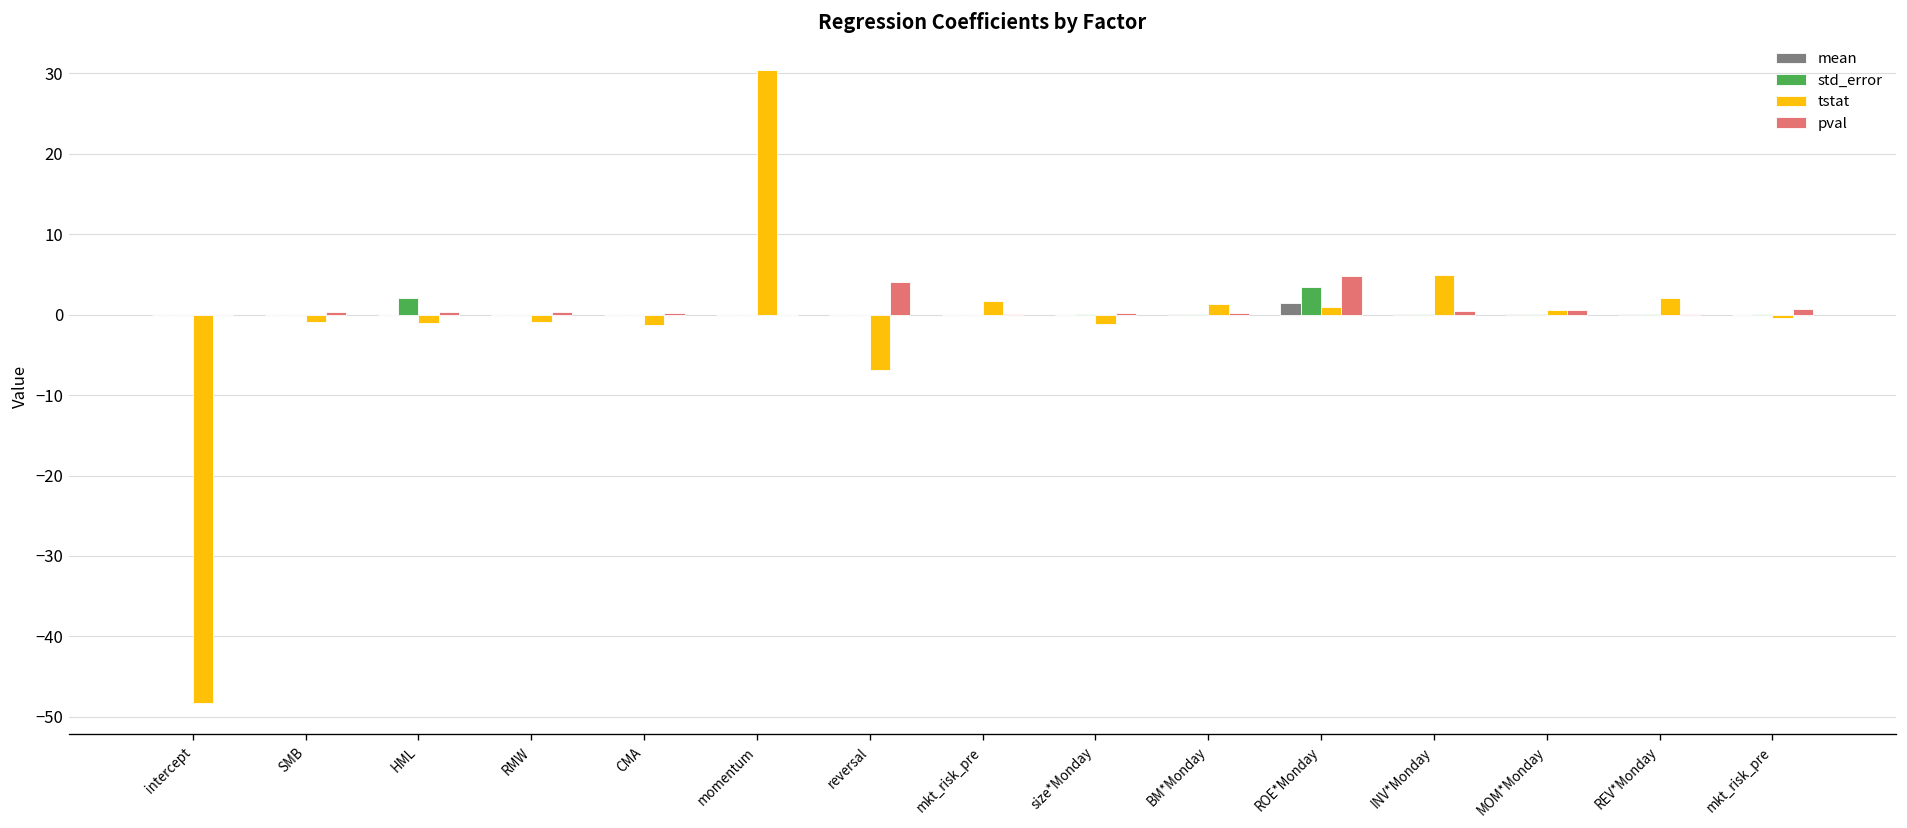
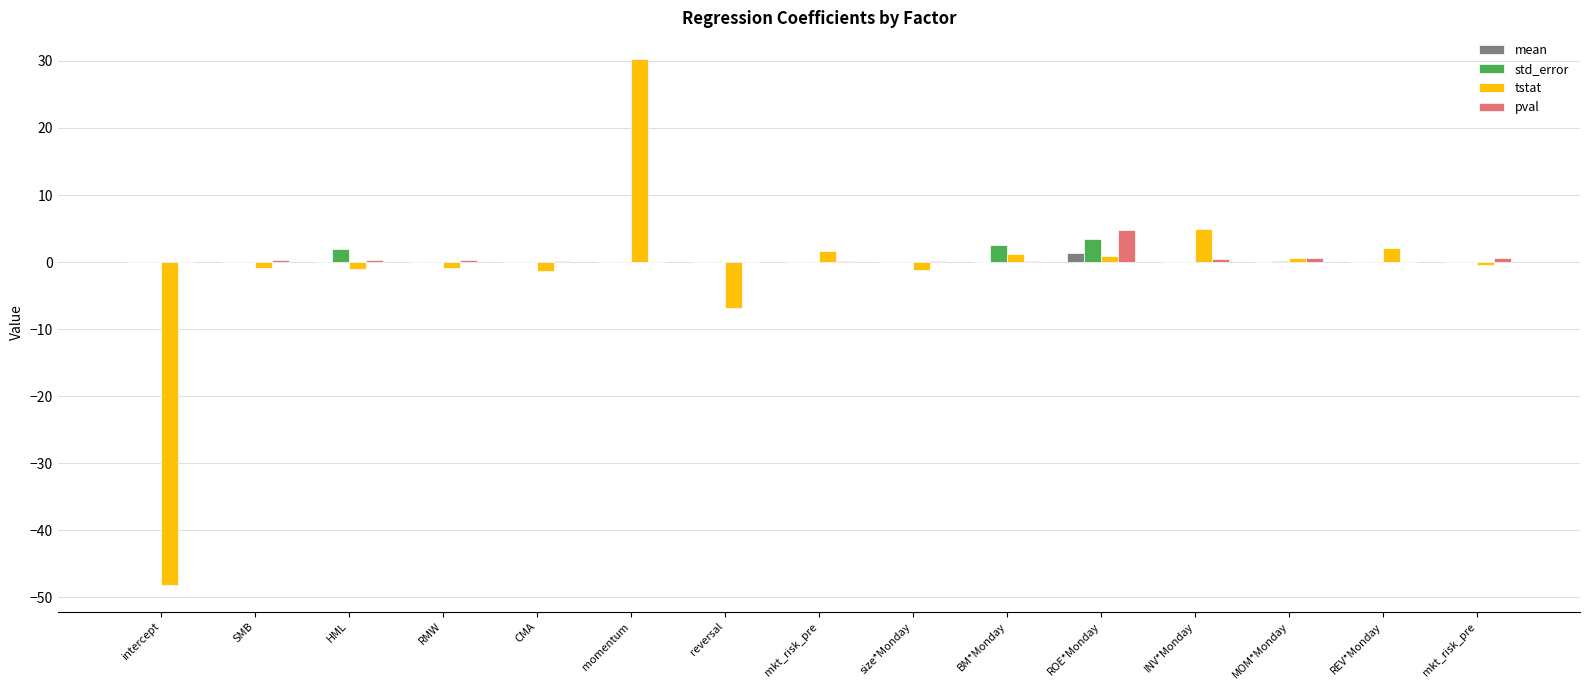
  {
    "mean": {
      "ROE*Monday": 1
    },
    "std_error": {
      "HML": 2,
-     "BM*Monday": 0,
+     "BM*Monday": 3,
      "ROE*Monday": 3
    },
    "tstat": {
      "intercept": -48,
      "SMB": -1,
      "HML": -1,
      "RMW": -1,
      "CMA": -1,
      "momentum": 30,
      "reversal": -7,
      "size*Monday": -1,
      "BM*Monday": 1,
      "ROE*Monday": 1,
      "INV*Monday": 5,
      "MOM*Monday": 1,
      "REV*Monday": 2
    },
    "pval": {
      "intercept": 0,
-     "reversal": 4,
+     "reversal": 0,
      "ROE*Monday": 5,
      "INV*Monday": 0,
      "MOM*Monday": 1
    }
  }
